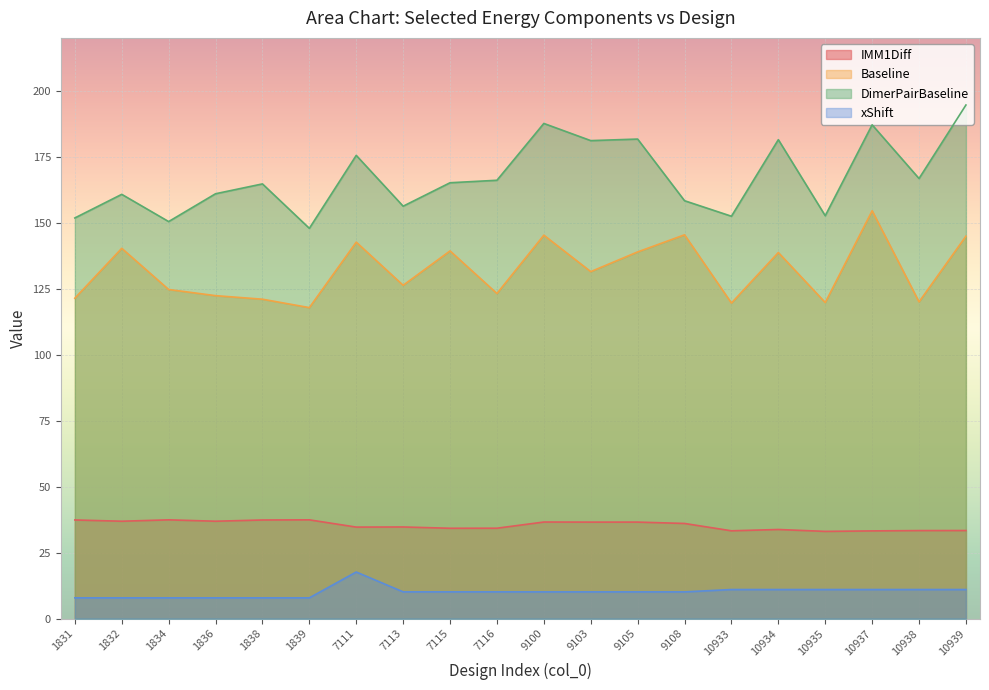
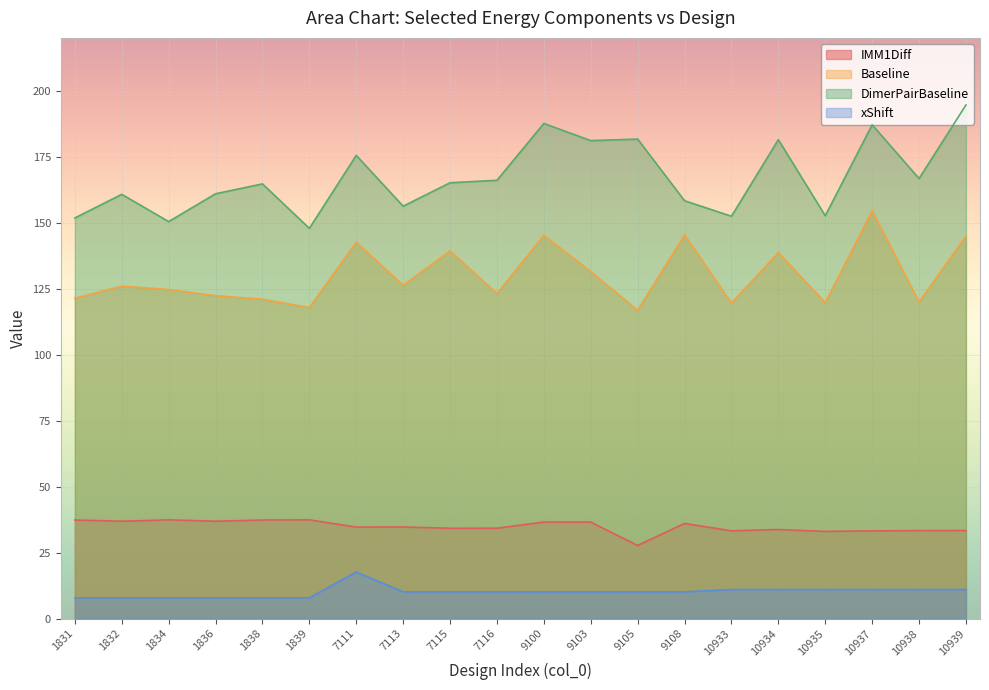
  {
    "IMM1Diff": {
      "1831": 37,
      "1832": 37,
      "1834": 37,
      "1836": 37,
      "1838": 37,
      "1839": 37,
      "7111": 35,
      "7113": 35,
      "7115": 34,
      "7116": 34,
      "9100": 37,
      "9103": 37,
-     "9105": 37,
+     "9105": 28,
      "9108": 36,
      "10933": 33,
      "10934": 34,
      "10935": 33,
      "10937": 33,
      "10938": 33,
      "10939": 33
    },
    "Baseline": {
      "1831": 121,
-     "1832": 140,
+     "1832": 126,
      "1834": 125,
      "1836": 122,
      "1838": 121,
      "1839": 118,
      "7111": 143,
      "7113": 126,
      "7115": 139,
      "7116": 123,
      "9100": 145,
      "9103": 131,
-     "9105": 139,
+     "9105": 117,
      "9108": 145,
      "10933": 120,
      "10934": 139,
      "10935": 120,
      "10937": 155,
      "10938": 120,
      "10939": 145
    },
    "DimerPairBaseline": {
      "1831": 152,
      "1832": 161,
      "1834": 150,
      "1836": 161,
      "1838": 165,
      "1839": 148,
      "7111": 175,
      "7113": 156,
      "7115": 165,
      "7116": 166,
      "9100": 188,
      "9103": 181,
      "9105": 182,
      "9108": 158,
      "10933": 152,
      "10934": 181,
      "10935": 153,
      "10938": 167
    },
    "xShift": {
      "1831": 8,
      "1832": 8,
      "1834": 8,
      "1836": 8,
      "1838": 8,
      "1839": 8,
      "7111": 18,
      "7113": 10,
      "7115": 10,
      "7116": 10,
      "9100": 10,
      "9103": 10,
      "9105": 10,
      "9108": 10,
      "10933": 11,
      "10934": 11,
      "10935": 11,
      "10937": 11,
      "10938": 11,
      "10939": 11
    }
  }
